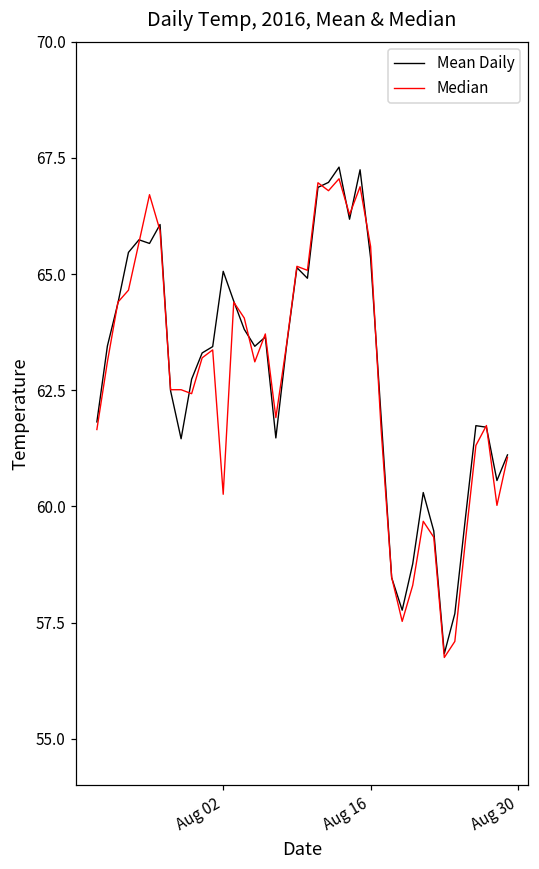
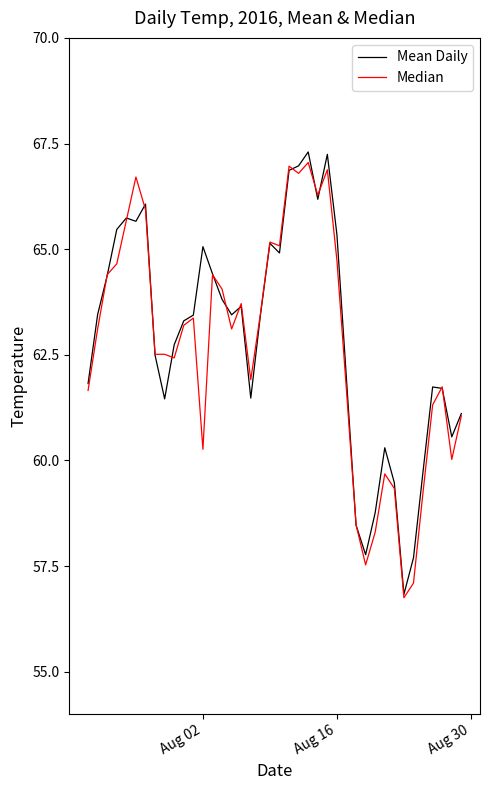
  {
    "Mean Daily": {
      "Aug 02": 65.1,
      "Aug 16": 65.3
    },
    "Median": {
      "Aug 02": 60.3,
-     "Aug 16": 65.6
+     "Aug 16": 64.7
    }
  }
